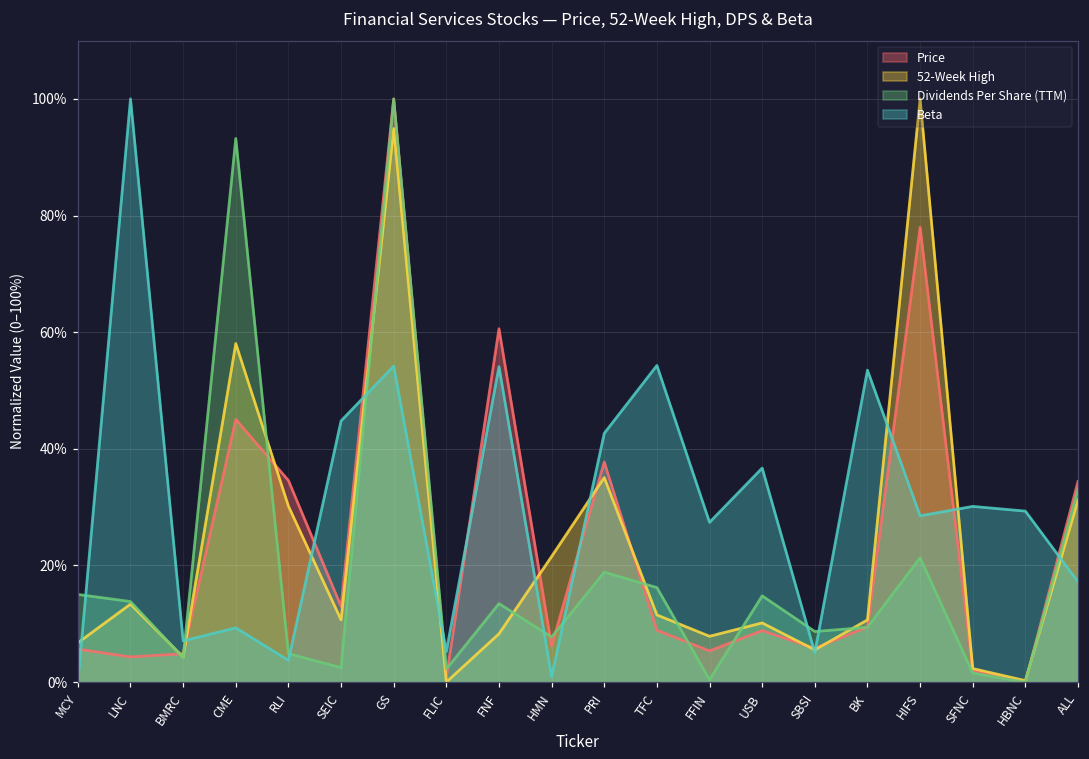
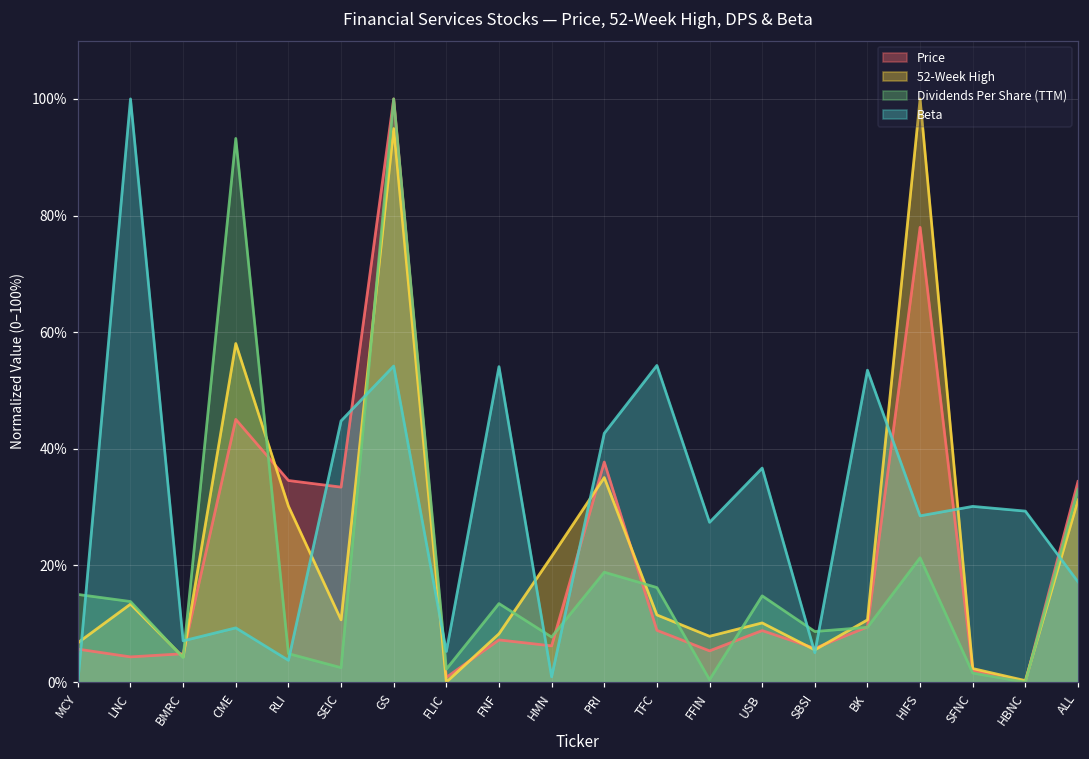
  {
    "Price": {
      "MCY": "6%",
      "LNC": "4%",
      "BMRC": "5%",
      "CME": "45%",
      "RLI": "35%",
-     "SEIC": "13%",
+     "SEIC": "33%",
      "FLIC": "1%",
-     "FNF": "61%",
+     "FNF": "7%",
      "HMN": "6%",
      "PRI": "38%",
      "TFC": "9%",
      "FFIN": "5%",
      "USB": "9%",
      "HIFS": "78%",
      "ALL": "34%"
    },
    "52-Week High": {
      "MCY": "7%",
      "CME": "58%",
      "RLI": "30%",
      "SEIC": "11%",
      "GS": "95%",
      "FLIC": "0%",
      "FNF": "8%",
      "HMN": "22%",
      "PRI": "35%",
      "TFC": "12%",
      "FFIN": "8%",
      "USB": "10%",
      "BK": "11%",
      "ALL": "31%"
    }
  }
